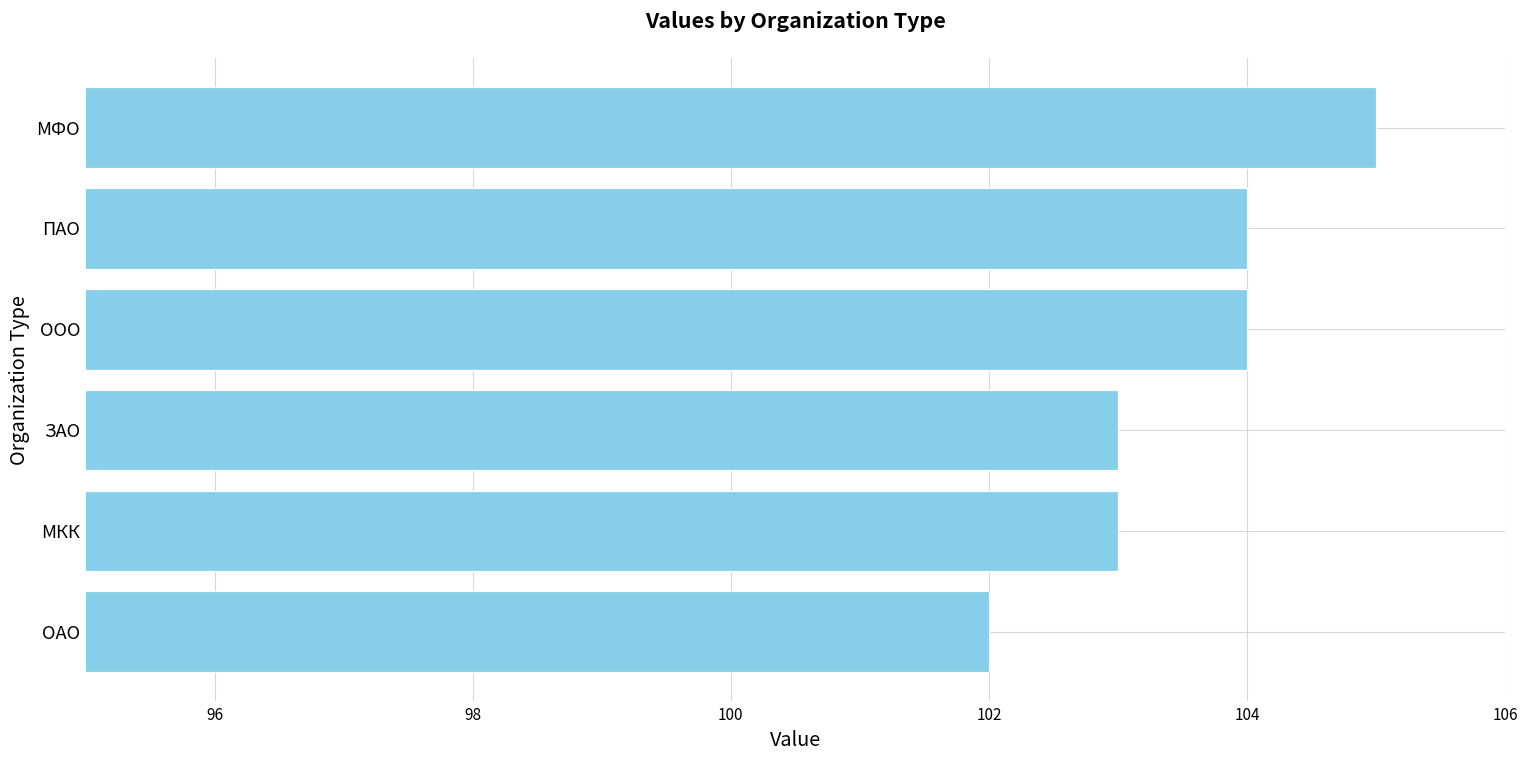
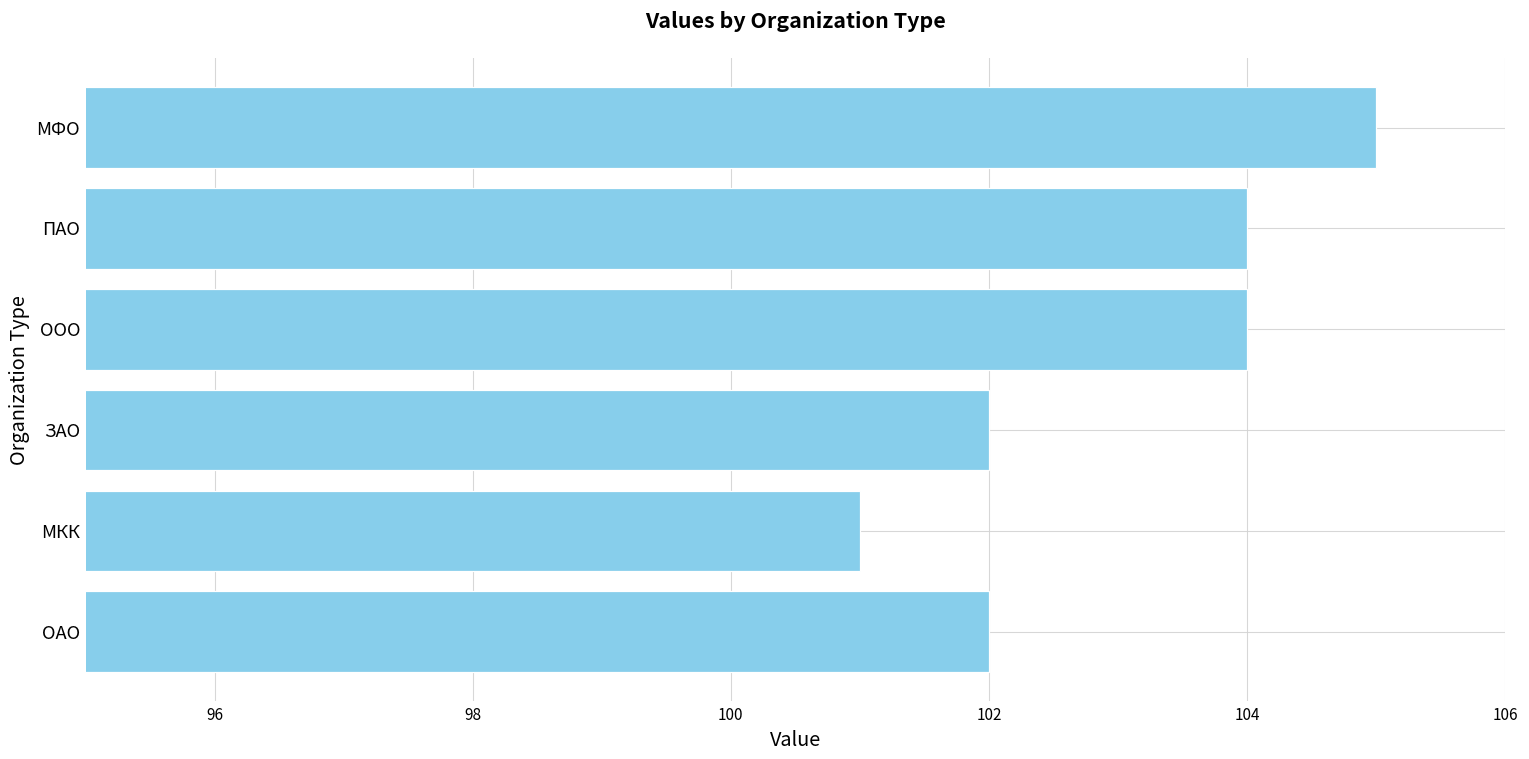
  {
    "МФО": 105,
    "ПАО": 104,
    "ООО": 104,
-   "ЗАО": 103,
-   "МКК": 103,
+   "ЗАО": 102,
+   "МКК": 101,
    "ОАО": 102
  }
